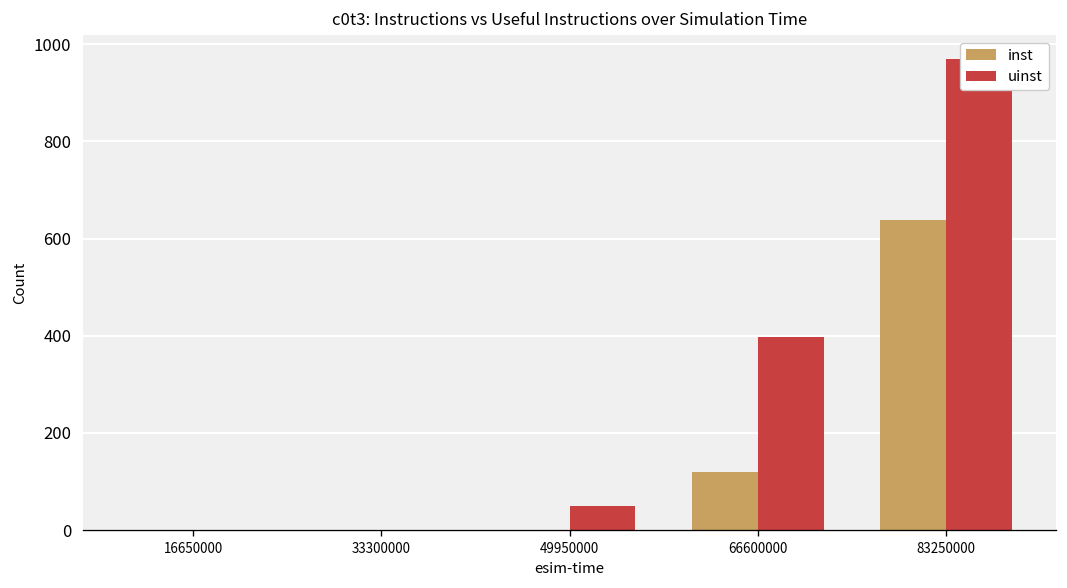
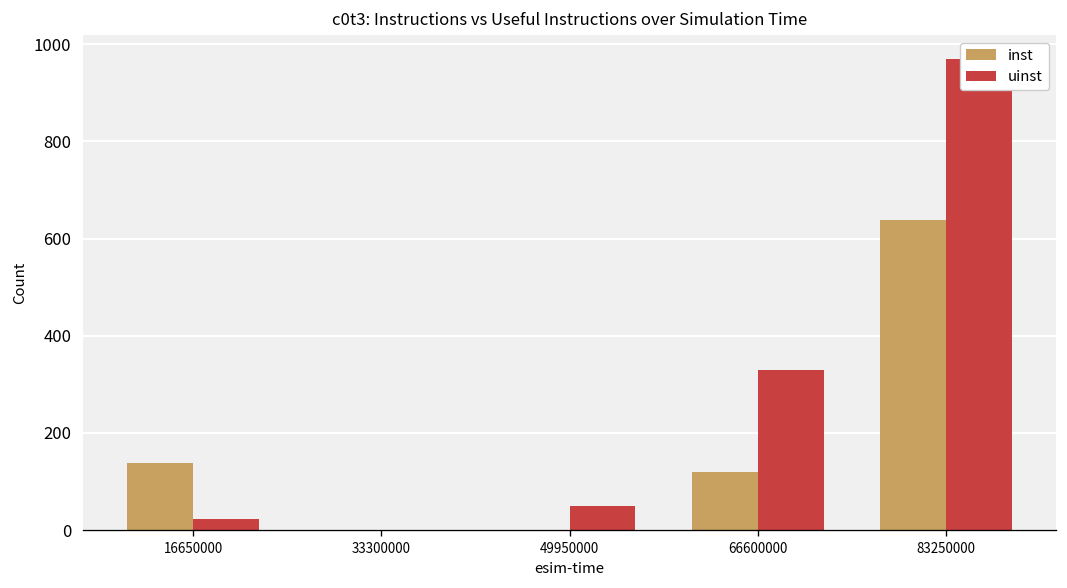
  {
    "inst": {
-     "16650000": 0,
+     "16650000": 140,
      "33300000": 0,
      "49950000": 0,
      "66600000": 120,
      "83250000": 640
    },
    "uinst": {
-     "16650000": 0,
+     "16650000": 20,
      "33300000": 0,
      "49950000": 50,
-     "66600000": 400
+     "66600000": 330
    }
  }
